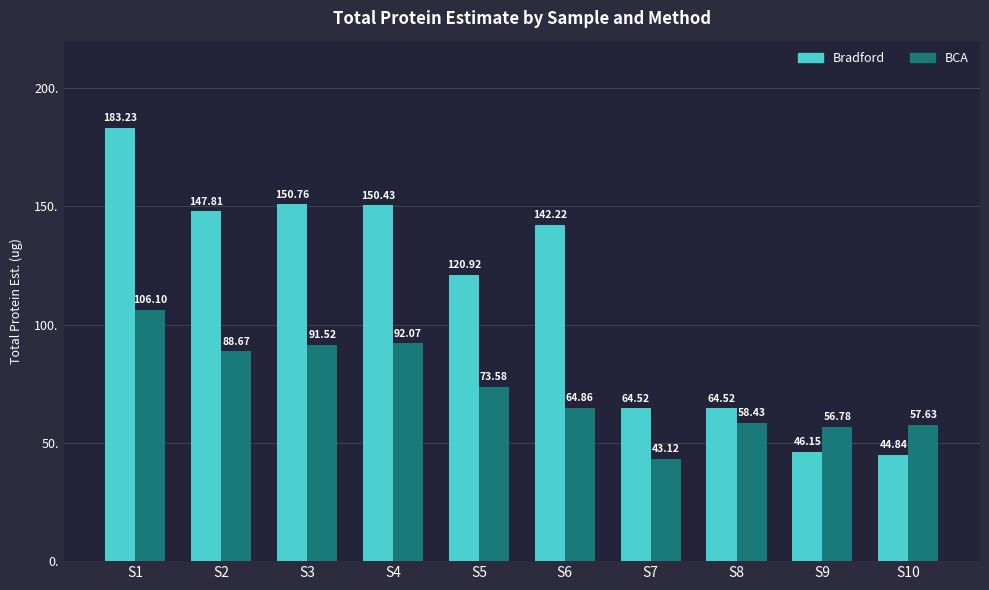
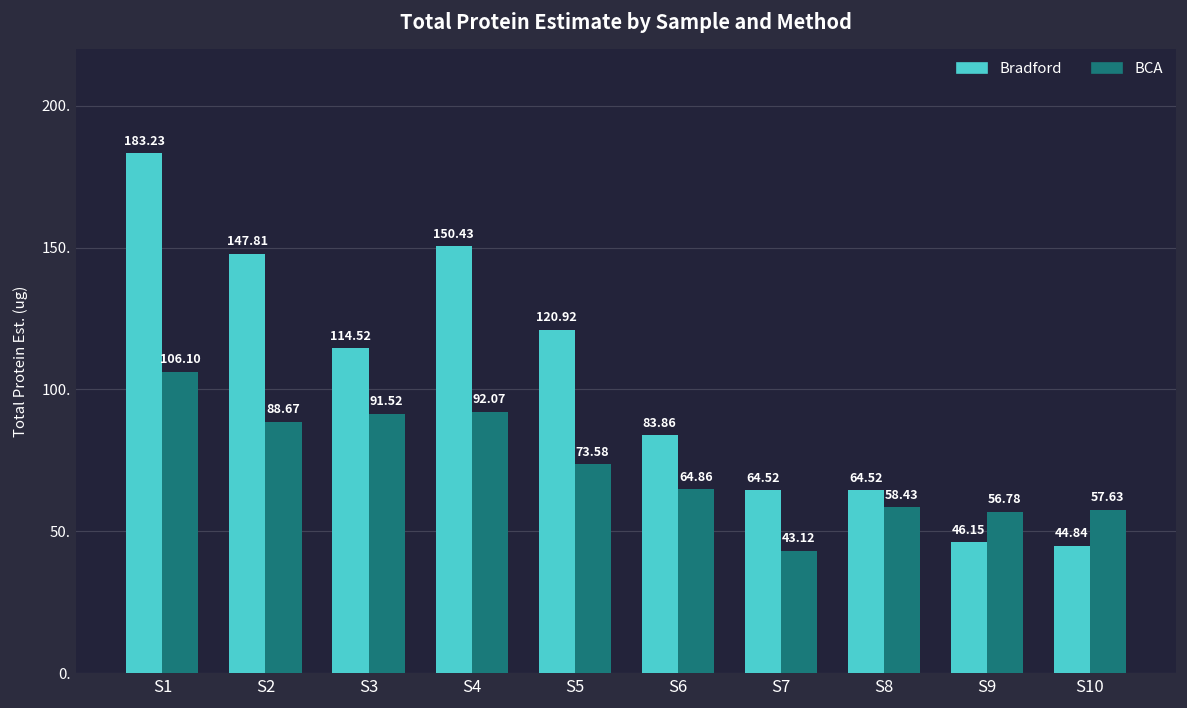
  {
    "Bradford": {
      "S1": 183.23,
      "S2": 147.81,
-     "S3": 150.76,
+     "S3": 114.52,
      "S4": 150.43,
      "S5": 120.92,
-     "S6": 142.22,
+     "S6": 83.86,
      "S7": 64.52,
      "S8": 64.52,
      "S9": 46.15,
      "S10": 44.84
    },
    "BCA": {
      "S1": 106.10,
      "S2": 88.67,
      "S3": 91.52,
      "S4": 92.07,
      "S5": 73.58,
      "S6": 64.86,
      "S7": 43.12,
      "S8": 58.43,
      "S9": 56.78,
      "S10": 57.63
    }
  }
